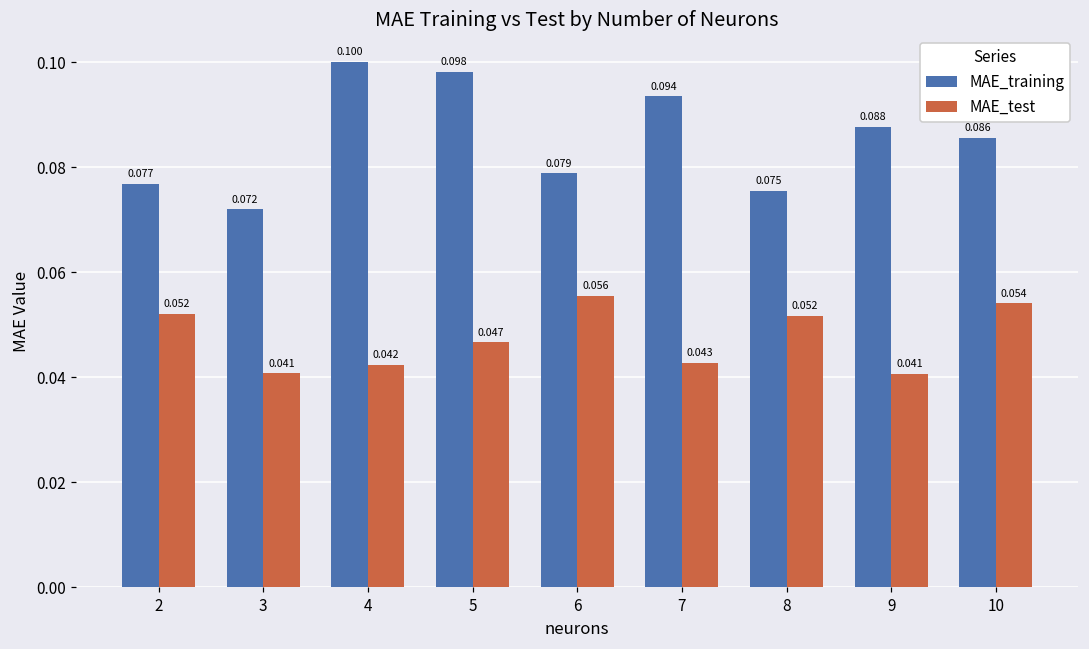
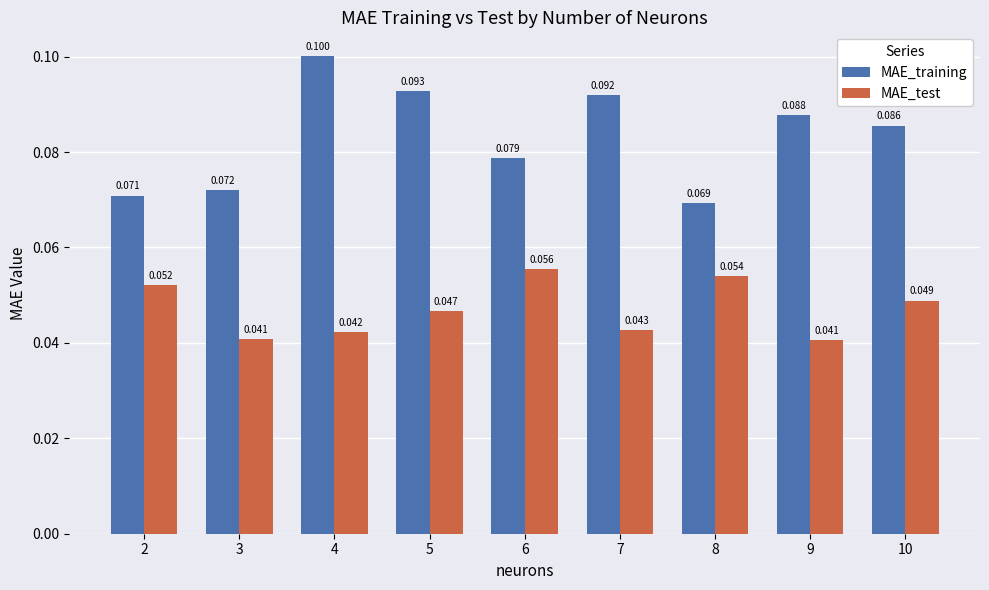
  {
    "MAE_training": {
-     "2": 0.077,
+     "2": 0.071,
      "3": 0.072,
      "4": 0.100,
-     "5": 0.098,
+     "5": 0.093,
      "6": 0.079,
-     "7": 0.094,
-     "8": 0.075,
+     "7": 0.092,
+     "8": 0.069,
      "9": 0.088,
      "10": 0.086
    },
    "MAE_test": {
      "2": 0.052,
      "3": 0.041,
      "4": 0.042,
      "5": 0.047,
      "6": 0.056,
      "7": 0.043,
-     "8": 0.052,
+     "8": 0.054,
      "9": 0.041,
-     "10": 0.054
+     "10": 0.049
    }
  }
